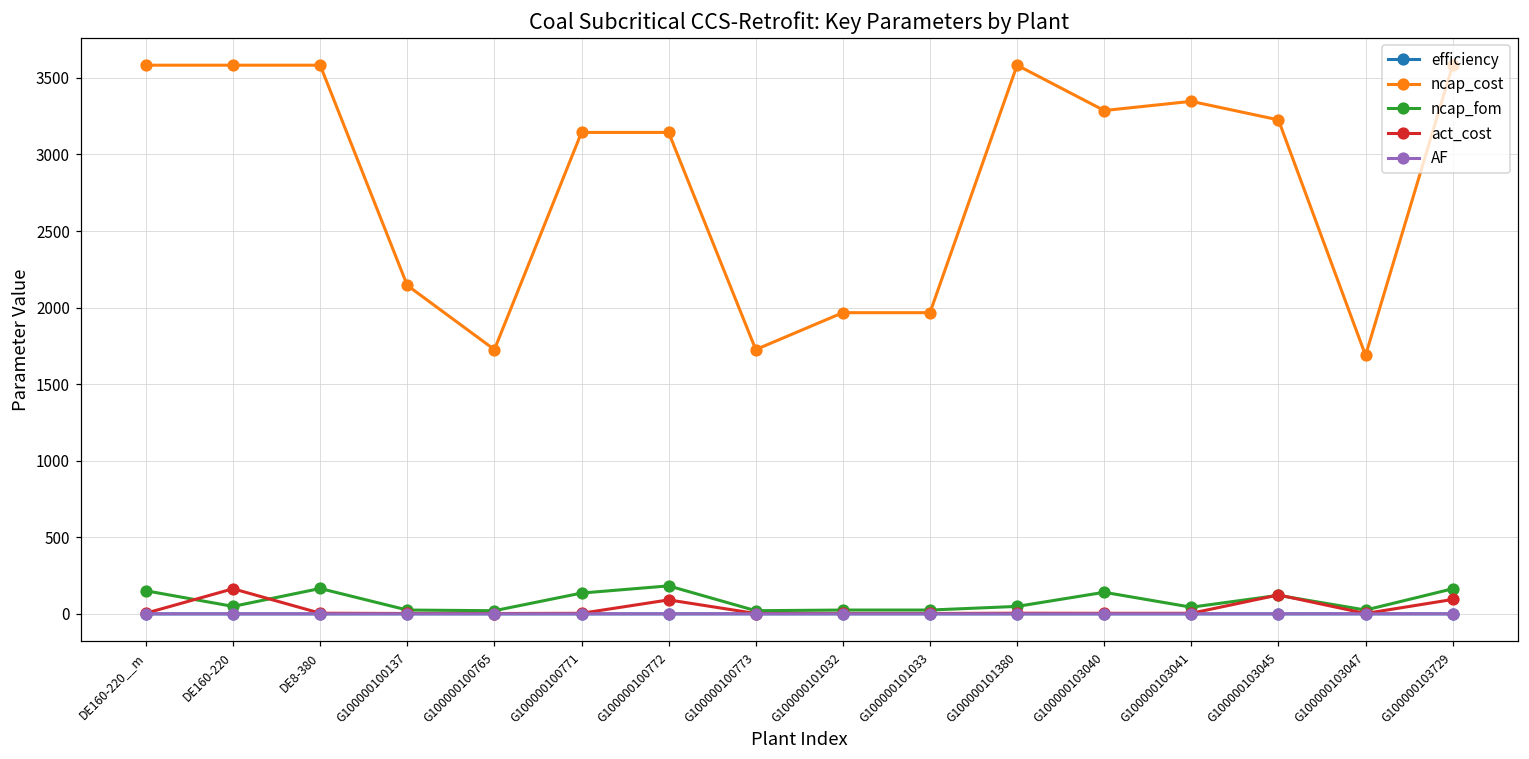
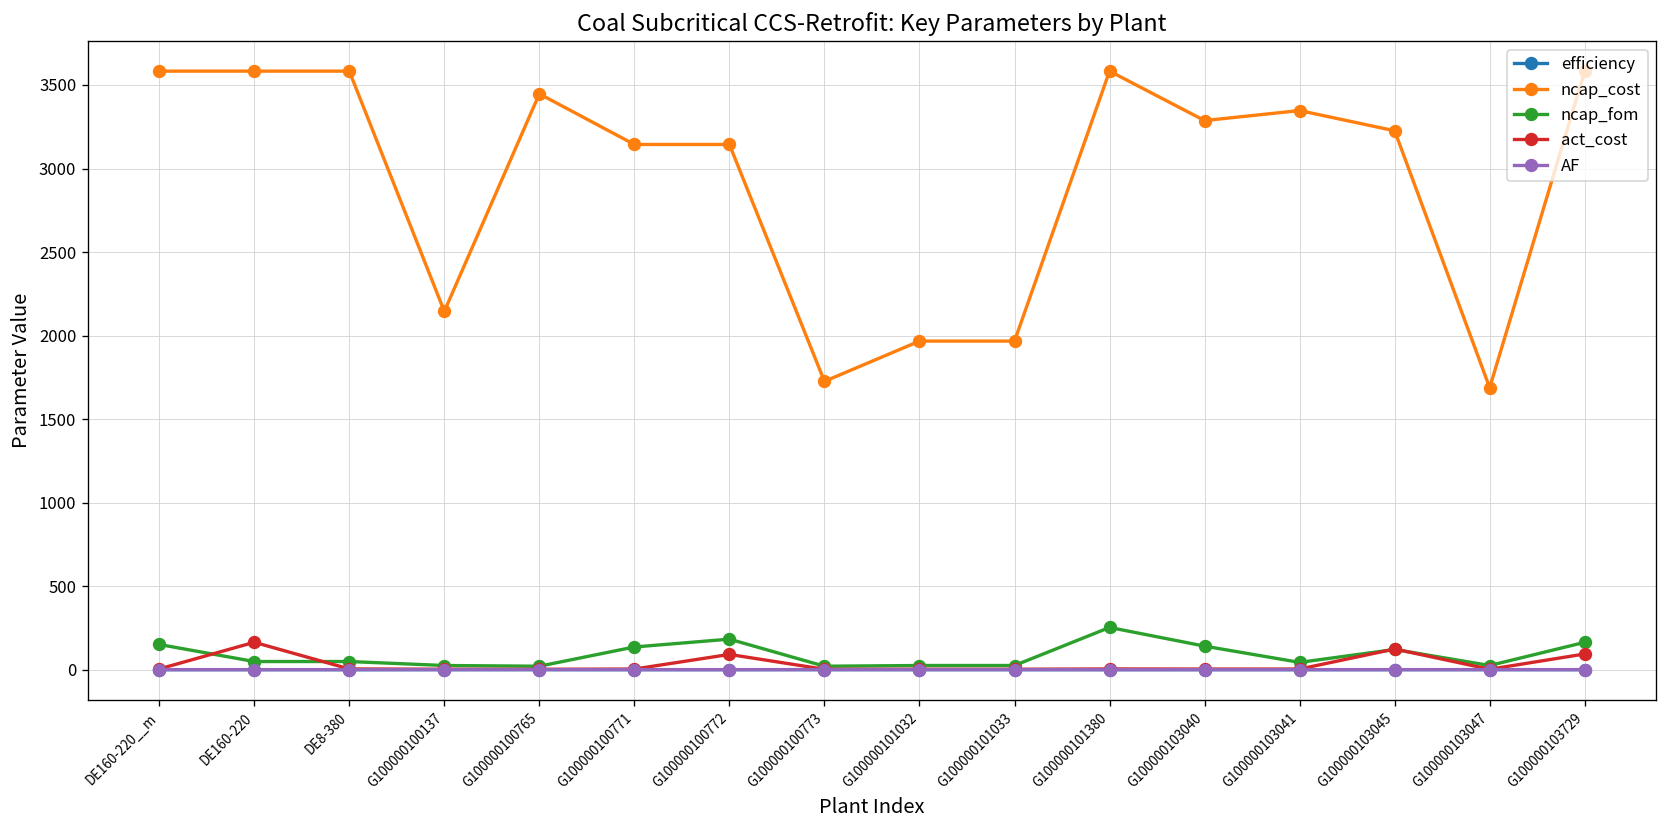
  {
    "AF": {
      "DE160-220": 0,
      "G100000100772": 0,
      "G100000103045": 0,
      "G100000103729": 0
    },
    "ncap_cost": {
      "DE160-220__m": 3580,
      "DE160-220": 3580,
      "DE8-380": 3580,
      "G100000100137": 2150,
-     "G100000100765": 1730,
+     "G100000100765": 3450,
      "G100000100771": 3140,
      "G100000100772": 3140,
      "G100000100773": 1730,
      "G100000101032": 1970,
      "G100000101033": 1970,
      "G100000101380": 3580,
      "G100000103040": 3290,
      "G100000103041": 3350,
      "G100000103045": 3230,
      "G100000103047": 1690
    },
    "ncap_fom": {
      "DE160-220__m": 150,
      "DE160-220": 50,
-     "DE8-380": 170,
+     "DE8-380": 50,
      "G100000100137": 30,
      "G100000100771": 140,
      "G100000100772": 180,
      "G100000101032": 30,
      "G100000101033": 30,
-     "G100000101380": 50,
+     "G100000101380": 250,
      "G100000103040": 140,
      "G100000103041": 40,
      "G100000103047": 30,
      "G100000103729": 160
    },
    "act_cost": {
      "DE160-220": 160,
      "G100000100772": 90,
      "G100000103729": 90
    }
  }
